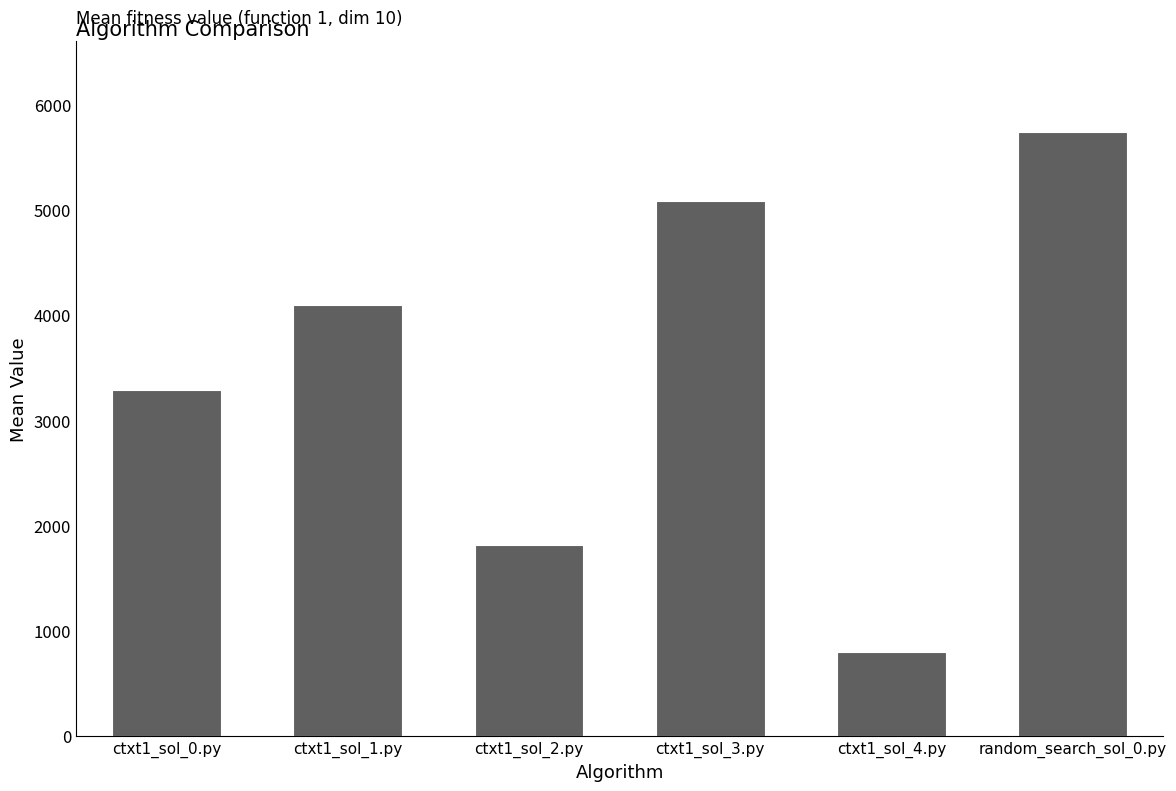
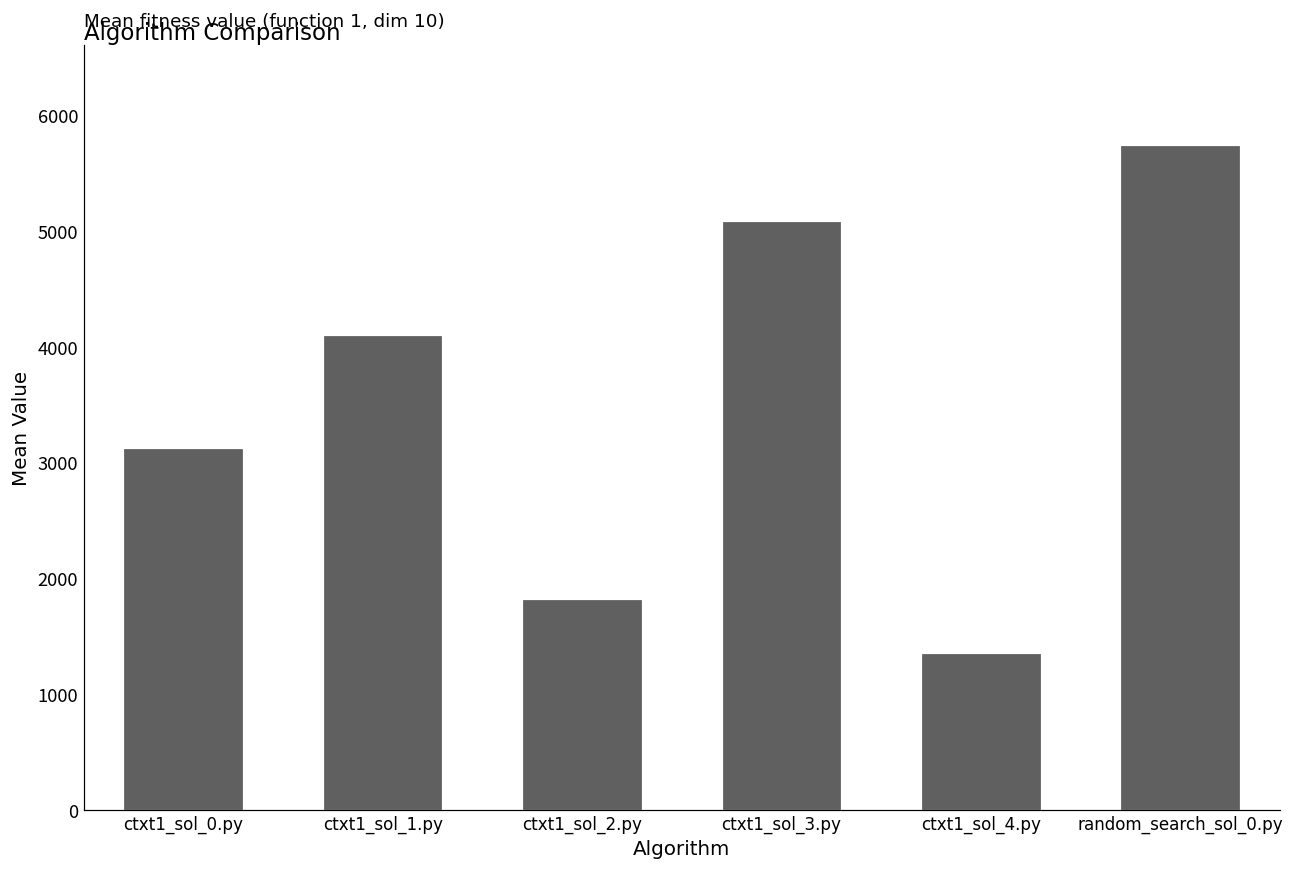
  {
-   "ctxt1_sol_0.py": 3290,
+   "ctxt1_sol_0.py": 3120,
    "ctxt1_sol_1.py": 4100,
    "ctxt1_sol_2.py": 1820,
    "ctxt1_sol_3.py": 5090,
-   "ctxt1_sol_4.py": 810,
+   "ctxt1_sol_4.py": 1360,
    "random_search_sol_0.py": 5740
  }
